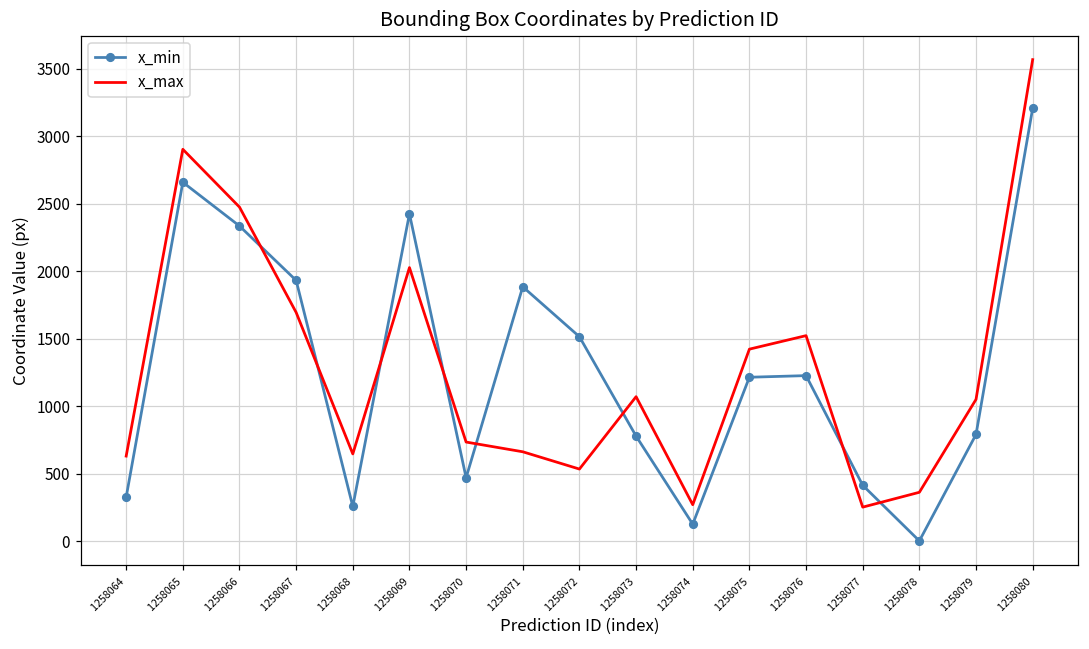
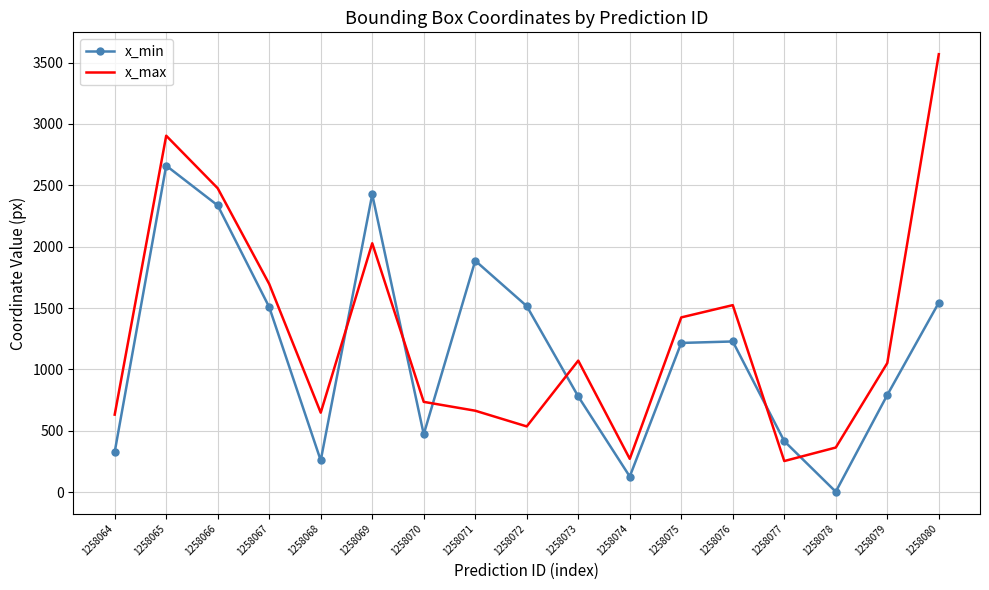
  {
    "x_min": {
      "1258064": 330,
      "1258065": 2660,
      "1258066": 2340,
-     "1258067": 1930,
+     "1258067": 1510,
      "1258068": 260,
      "1258069": 2430,
      "1258070": 470,
      "1258071": 1890,
      "1258072": 1520,
      "1258073": 780,
      "1258074": 130,
      "1258075": 1220,
      "1258076": 1230,
      "1258077": 420,
      "1258078": 0,
      "1258079": 790,
-     "1258080": 3210
+     "1258080": 1540
    },
    "x_max": {
      "1258064": 630,
      "1258065": 2900,
      "1258066": 2480,
      "1258067": 1700,
      "1258068": 650,
      "1258069": 2030,
      "1258070": 740,
      "1258071": 660,
      "1258072": 540,
      "1258073": 1070,
      "1258074": 270,
      "1258075": 1420,
      "1258076": 1520,
      "1258077": 250,
      "1258078": 360,
      "1258079": 1050,
      "1258080": 3570
    }
  }
